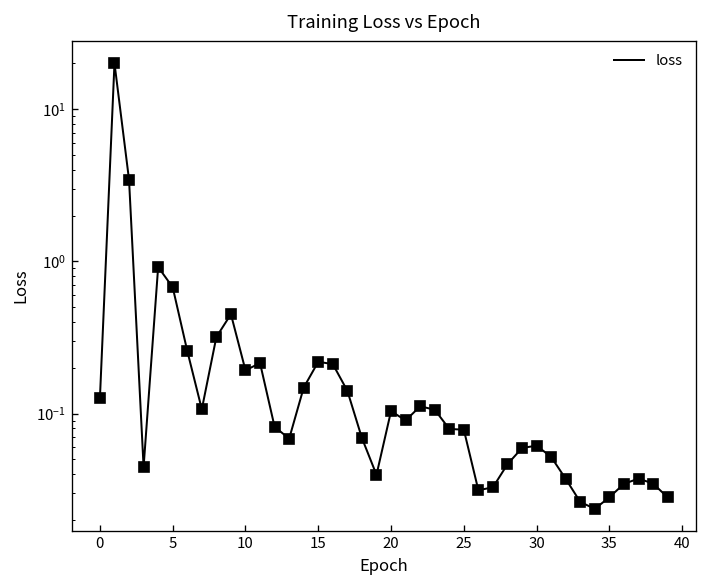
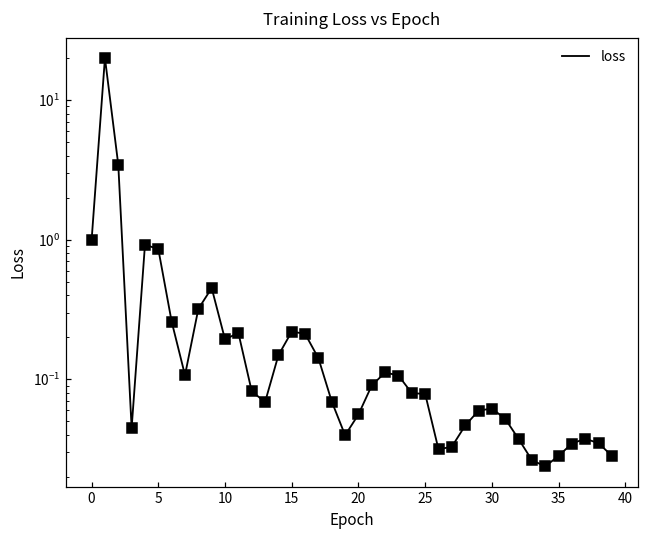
  {
-   "0": 0.13,
-   "5": 0.7,
+   "0": 1.0,
+   "5": 0.9,
    "10": 0.19,
    "15": 0.22,
-   "20": 0.10,
+   "20": 0.06,
    "25": 0.08,
    "30": 0.06,
    "35": 0.028
  }
